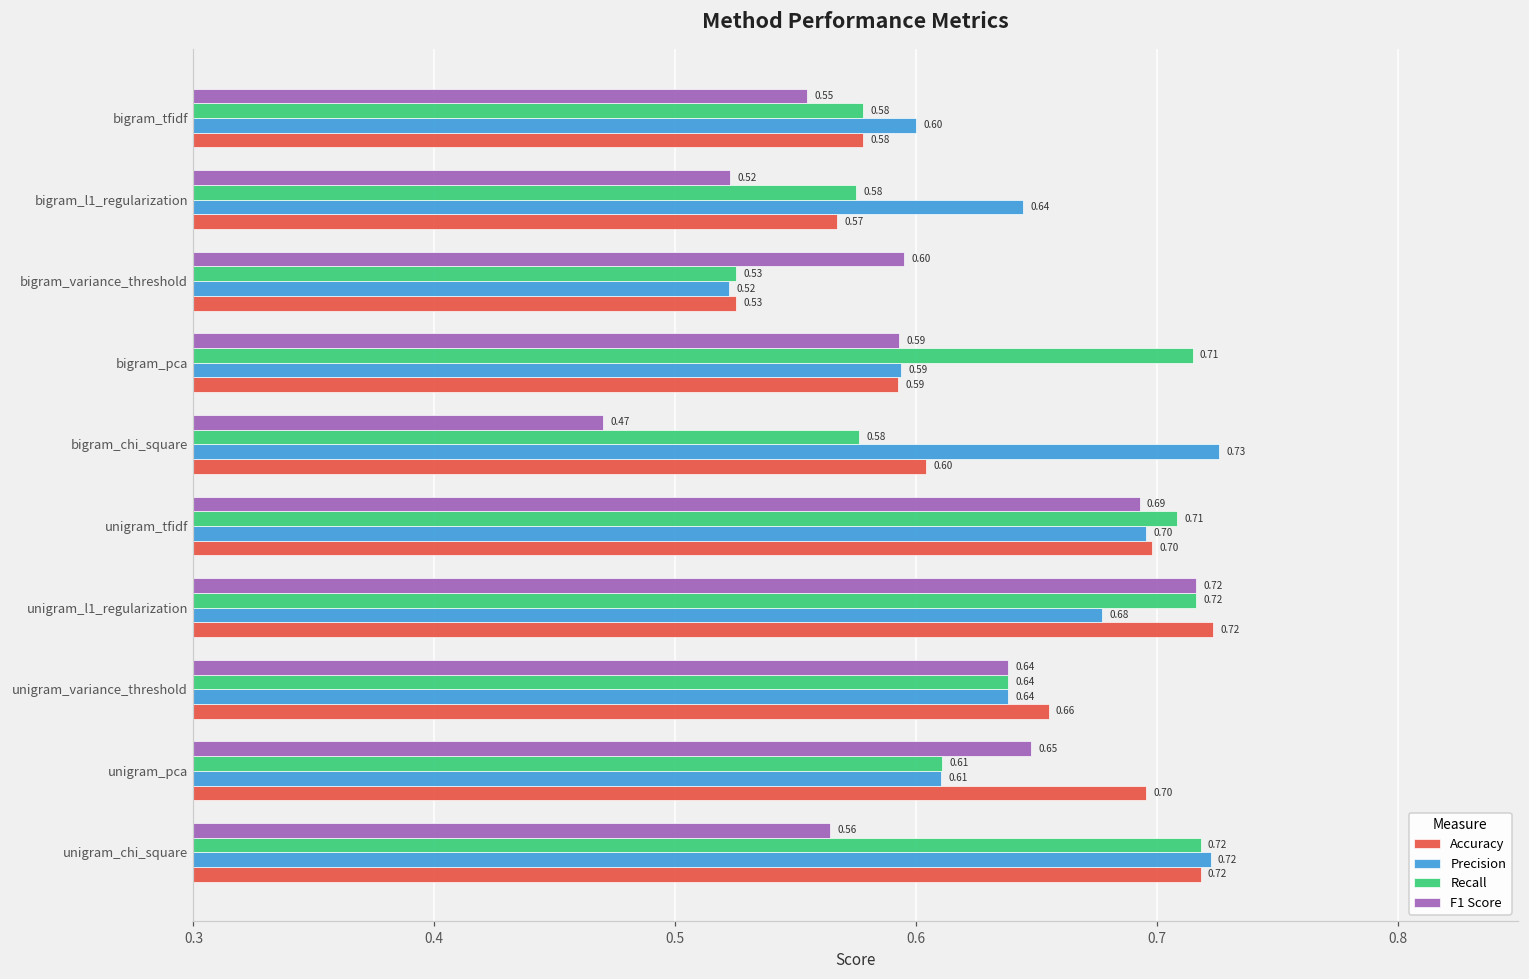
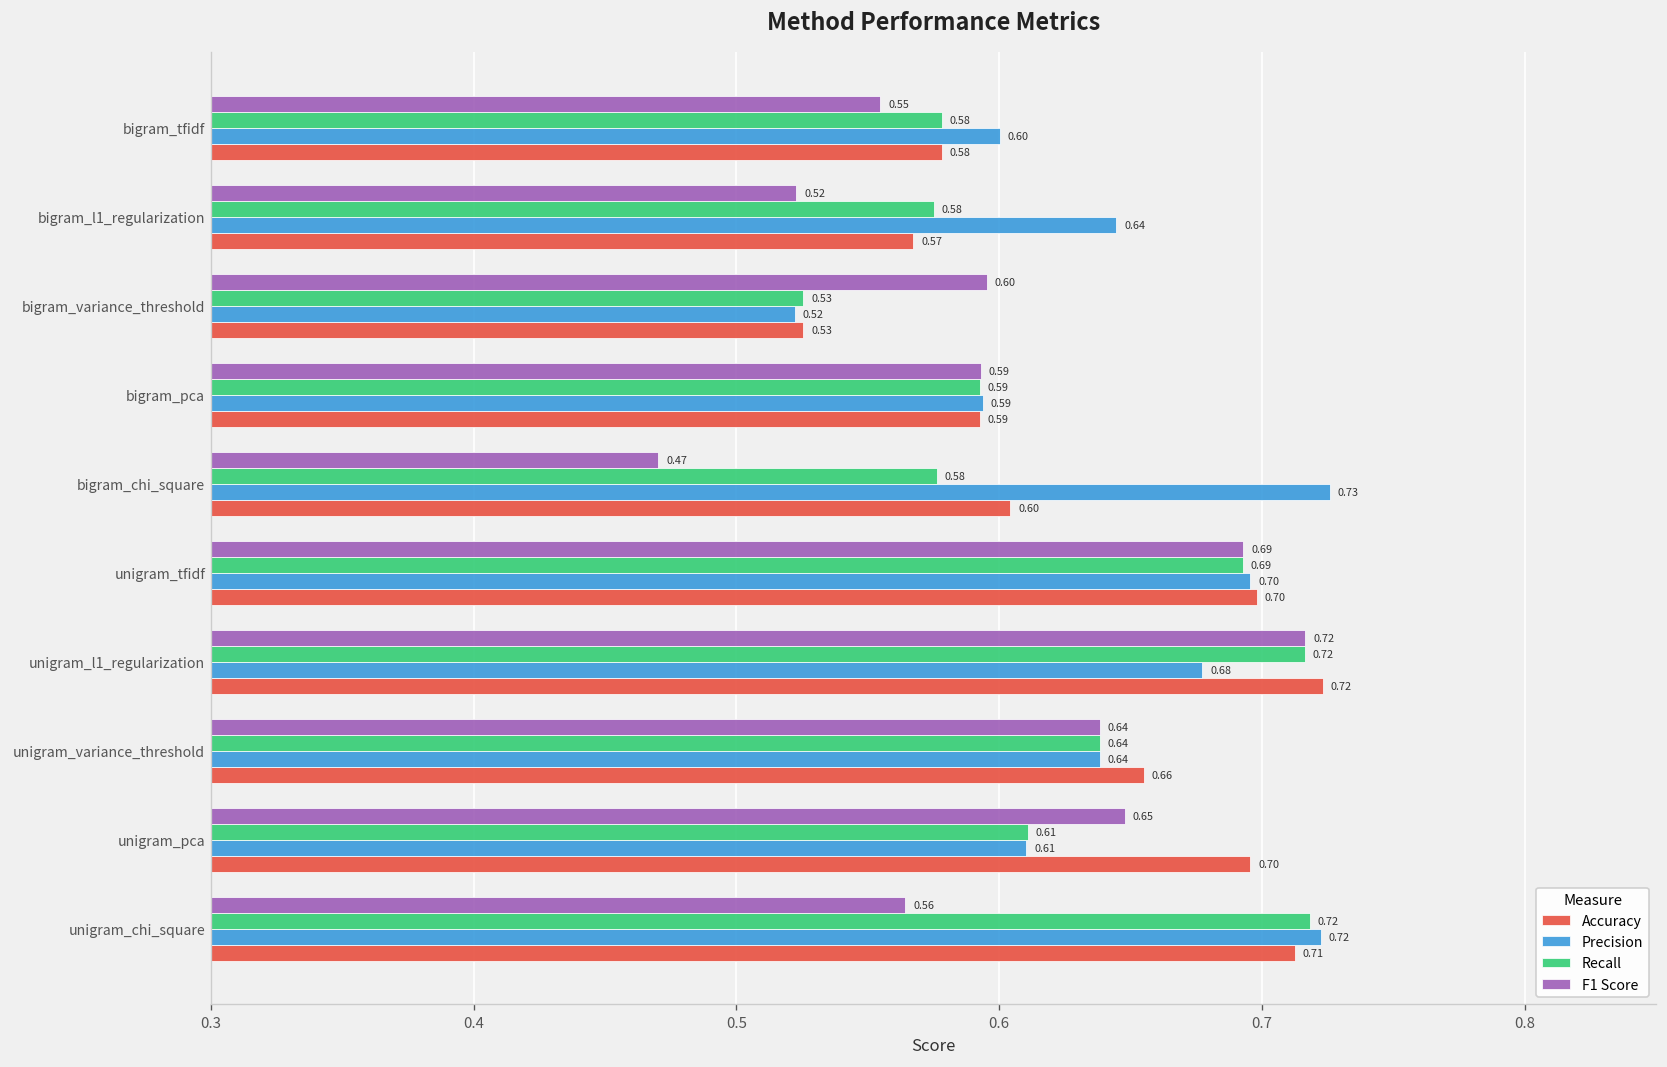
  {
    "Accuracy": {
      "bigram_tfidf": 0.58,
      "bigram_l1_regularization": 0.57,
      "bigram_variance_threshold": 0.53,
      "bigram_pca": 0.59,
      "bigram_chi_square": 0.60,
      "unigram_tfidf": 0.70,
      "unigram_l1_regularization": 0.72,
      "unigram_variance_threshold": 0.66,
      "unigram_pca": 0.70,
-     "unigram_chi_square": 0.72
+     "unigram_chi_square": 0.71
    },
    "Precision": {
      "bigram_tfidf": 0.60,
      "bigram_l1_regularization": 0.64,
      "bigram_variance_threshold": 0.52,
      "bigram_pca": 0.59,
      "bigram_chi_square": 0.73,
      "unigram_tfidf": 0.70,
      "unigram_l1_regularization": 0.68,
      "unigram_variance_threshold": 0.64,
      "unigram_pca": 0.61,
      "unigram_chi_square": 0.72
    },
    "Recall": {
      "bigram_tfidf": 0.58,
      "bigram_l1_regularization": 0.58,
      "bigram_variance_threshold": 0.53,
-     "bigram_pca": 0.71,
+     "bigram_pca": 0.59,
      "bigram_chi_square": 0.58,
-     "unigram_tfidf": 0.71,
+     "unigram_tfidf": 0.69,
      "unigram_l1_regularization": 0.72,
      "unigram_variance_threshold": 0.64,
      "unigram_pca": 0.61,
      "unigram_chi_square": 0.72
    },
    "F1 Score": {
      "bigram_tfidf": 0.55,
      "bigram_l1_regularization": 0.52,
      "bigram_variance_threshold": 0.60,
      "bigram_pca": 0.59,
      "bigram_chi_square": 0.47,
      "unigram_tfidf": 0.69,
      "unigram_l1_regularization": 0.72,
      "unigram_variance_threshold": 0.64,
      "unigram_pca": 0.65,
      "unigram_chi_square": 0.56
    }
  }
